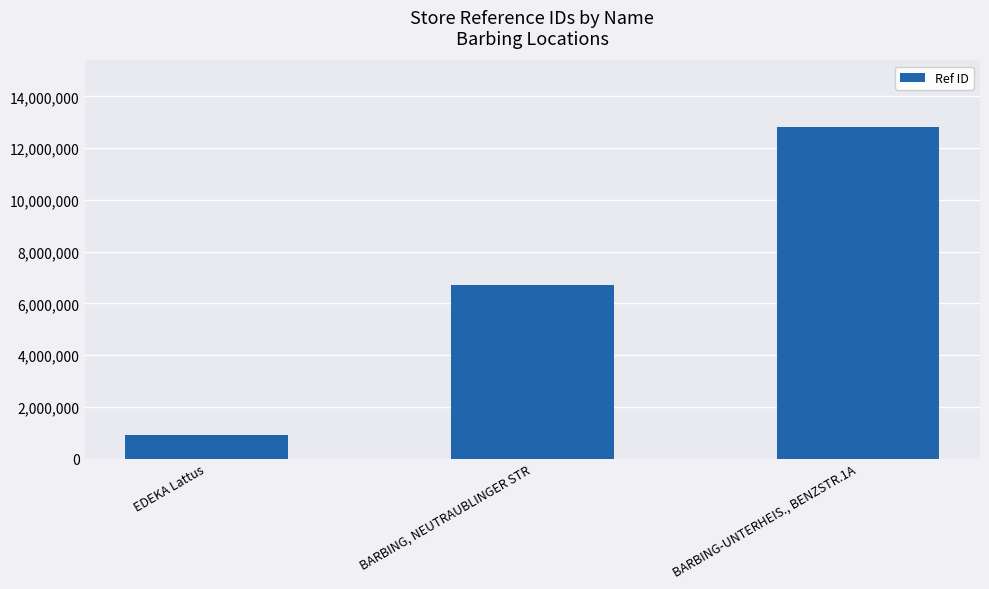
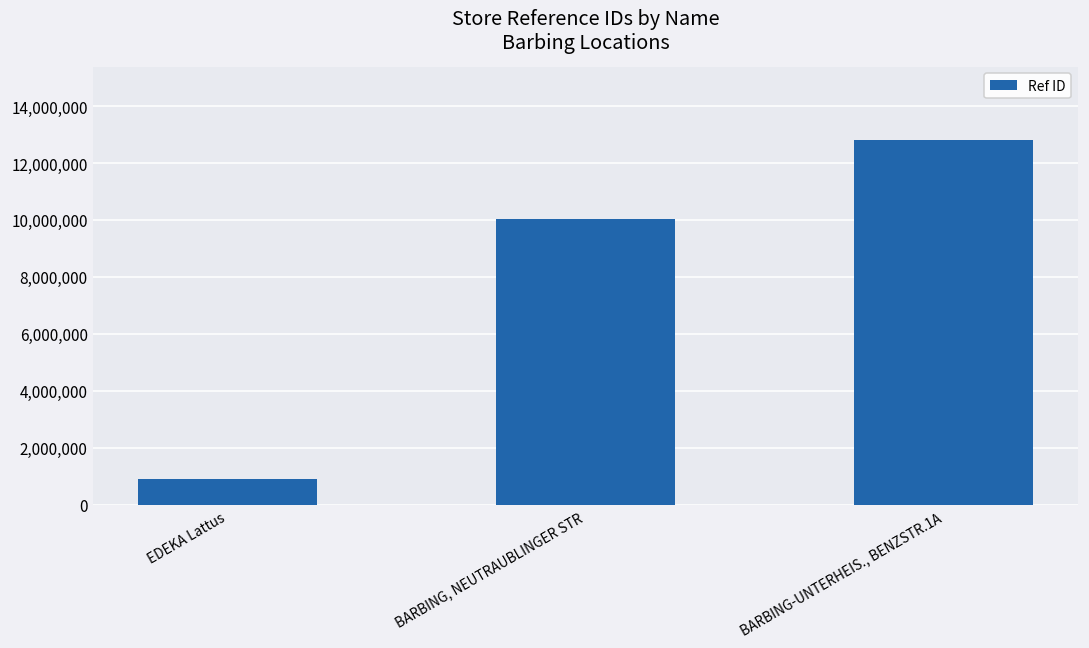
  {
    "EDEKA Lattus": "900,000",
-   "BARBING, NEUTRAUBLINGER STR": "6,700,000",
+   "BARBING, NEUTRAUBLINGER STR": "10,000,000",
    "BARBING-UNTERHEIS., BENZSTR.1A": "12,800,000"
  }
